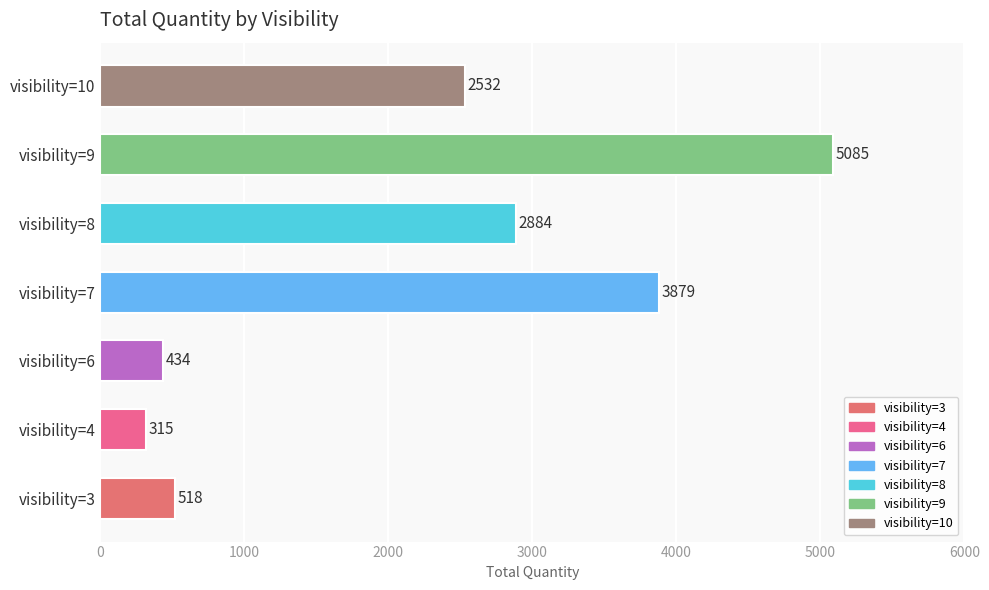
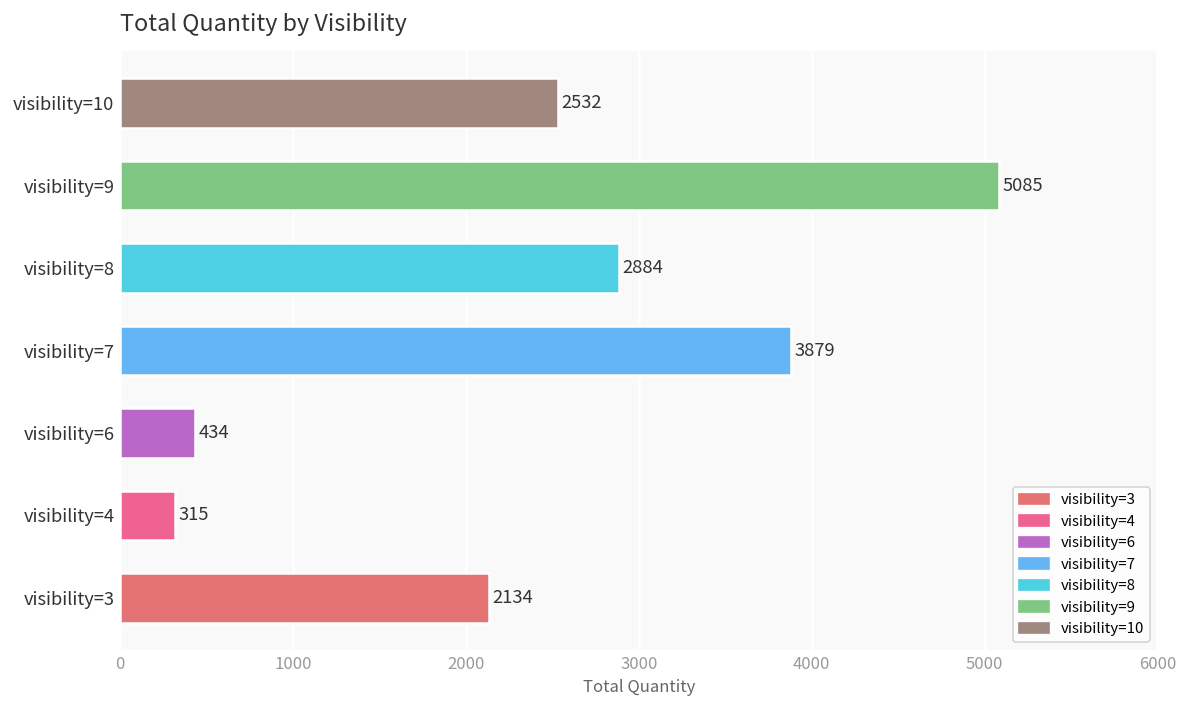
  {
    "visibility=10": 2532,
    "visibility=9": 5085,
    "visibility=8": 2884,
    "visibility=7": 3879,
    "visibility=6": 434,
    "visibility=4": 315,
-   "visibility=3": 518
+   "visibility=3": 2134
  }
